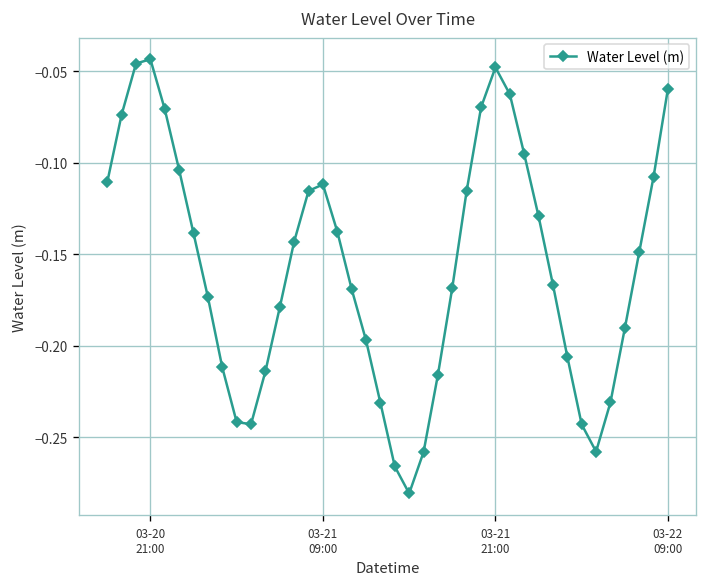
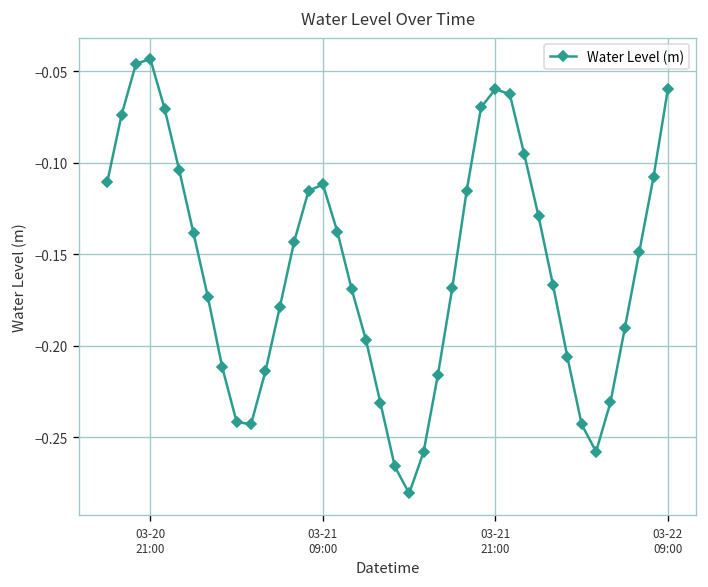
  {
    "03-20 21:00": -0.043,
    "03-21 09:00": -0.112,
-   "03-21 21:00": -0.048,
+   "03-21 21:00": -0.060,
    "03-22 09:00": -0.059
  }
